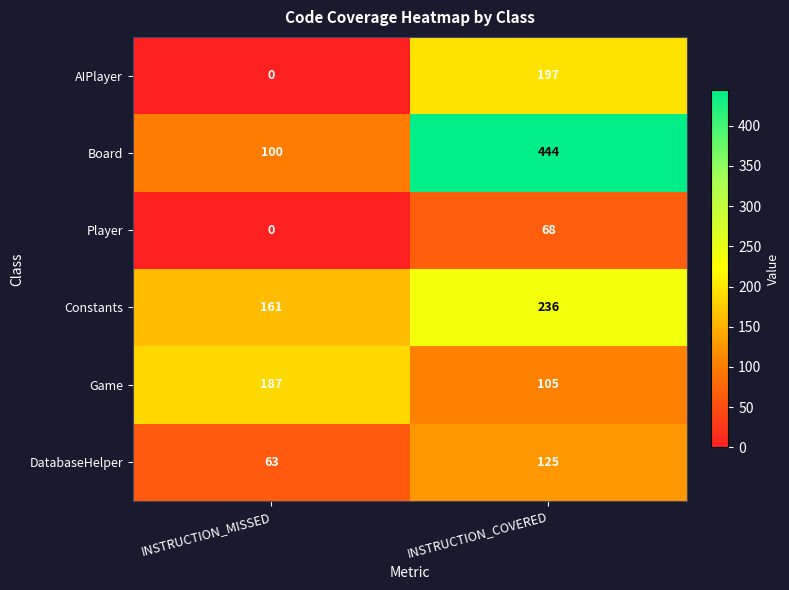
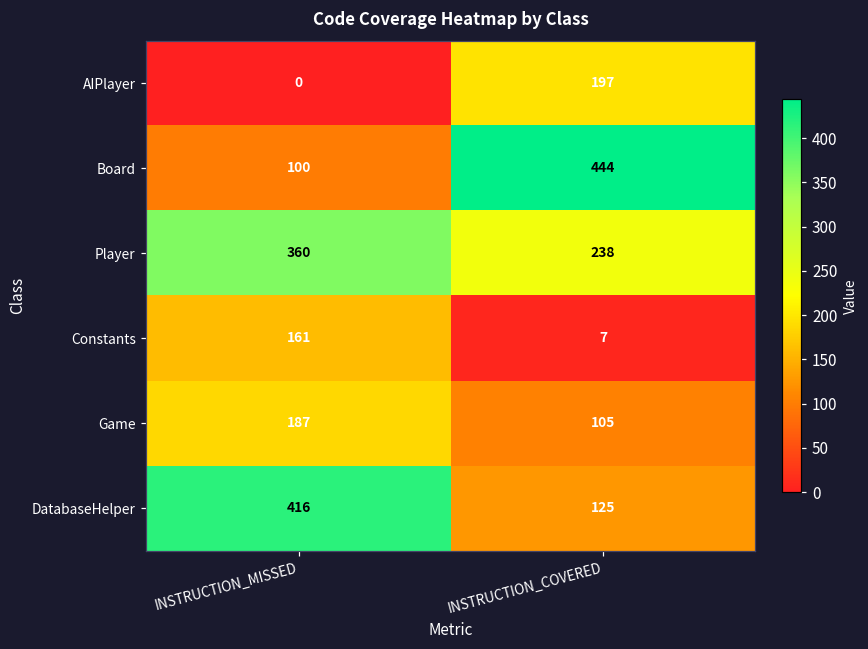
  {
    "AIPlayer": {
      "INSTRUCTION_MISSED": 0,
      "INSTRUCTION_COVERED": 197
    },
    "Board": {
      "INSTRUCTION_MISSED": 100,
      "INSTRUCTION_COVERED": 444
    },
    "Player": {
-     "INSTRUCTION_MISSED": 0,
-     "INSTRUCTION_COVERED": 68
+     "INSTRUCTION_MISSED": 360,
+     "INSTRUCTION_COVERED": 238
    },
    "Constants": {
      "INSTRUCTION_MISSED": 161,
-     "INSTRUCTION_COVERED": 236
+     "INSTRUCTION_COVERED": 7
    },
    "Game": {
      "INSTRUCTION_MISSED": 187,
      "INSTRUCTION_COVERED": 105
    },
    "DatabaseHelper": {
-     "INSTRUCTION_MISSED": 63,
+     "INSTRUCTION_MISSED": 416,
      "INSTRUCTION_COVERED": 125
    }
  }
